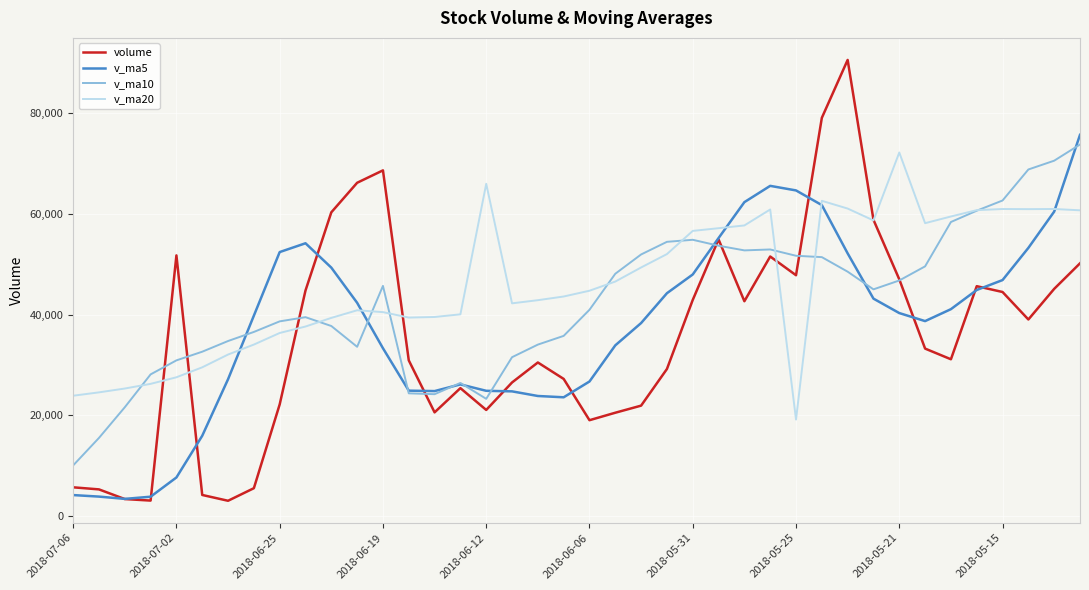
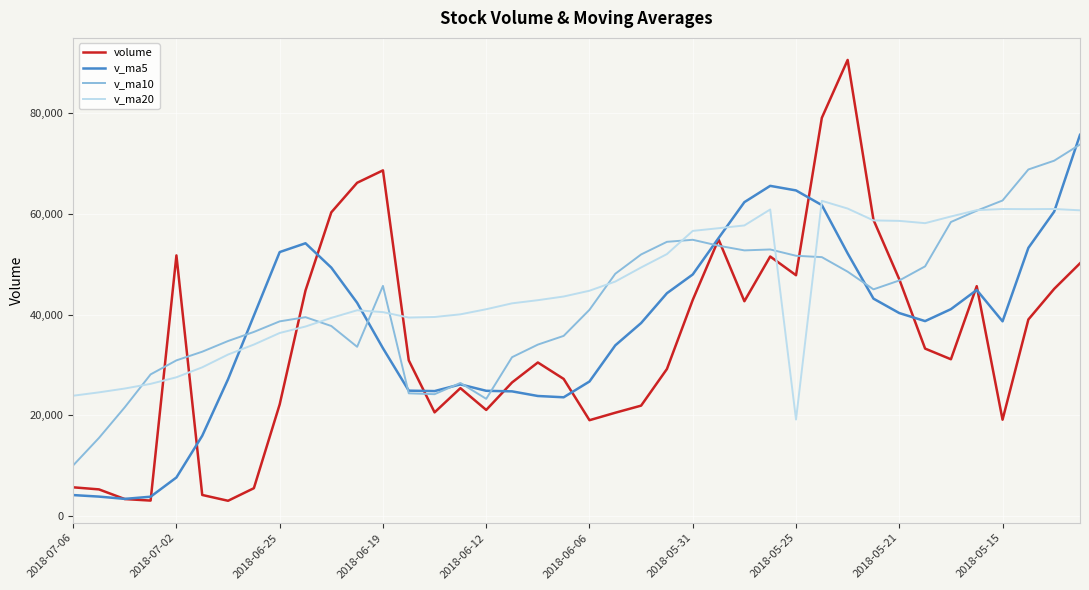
  {
    "volume": {
      "2018-07-06": "6,000",
      "2018-07-02": "52,000",
      "2018-06-25": "22,000",
      "2018-06-19": "69,000",
      "2018-06-12": "21,000",
      "2018-06-06": "19,000",
      "2018-05-31": "43,000",
      "2018-05-25": "48,000",
-     "2018-05-15": "44,000"
+     "2018-05-15": "19,000"
    },
    "v_ma5": {
      "2018-07-06": "4,000",
      "2018-07-02": "8,000",
      "2018-06-25": "52,000",
      "2018-06-19": "33,000",
      "2018-06-12": "25,000",
      "2018-06-06": "27,000",
      "2018-05-31": "48,000",
      "2018-05-25": "65,000",
      "2018-05-21": "40,000",
-     "2018-05-15": "47,000"
+     "2018-05-15": "39,000"
    },
    "v_ma10": {
      "2018-07-06": "10,000",
      "2018-07-02": "31,000",
      "2018-06-25": "39,000",
      "2018-06-19": "46,000",
      "2018-06-12": "23,000",
      "2018-06-06": "41,000",
      "2018-05-31": "55,000",
      "2018-05-25": "52,000",
      "2018-05-15": "63,000"
    },
    "v_ma20": {
      "2018-07-06": "24,000",
      "2018-07-02": "28,000",
      "2018-06-25": "36,000",
      "2018-06-19": "40,000",
-     "2018-06-12": "66,000",
+     "2018-06-12": "41,000",
      "2018-06-06": "45,000",
      "2018-05-31": "57,000",
      "2018-05-25": "19,000",
-     "2018-05-21": "72,000",
+     "2018-05-21": "59,000",
      "2018-05-15": "61,000"
    }
  }
